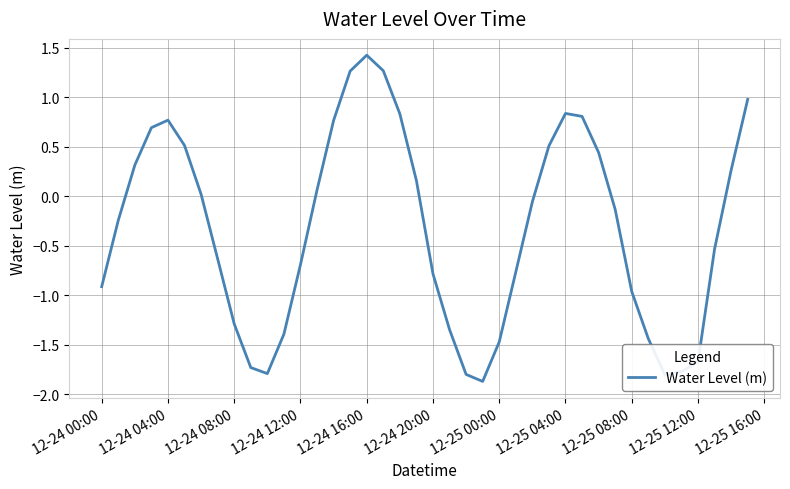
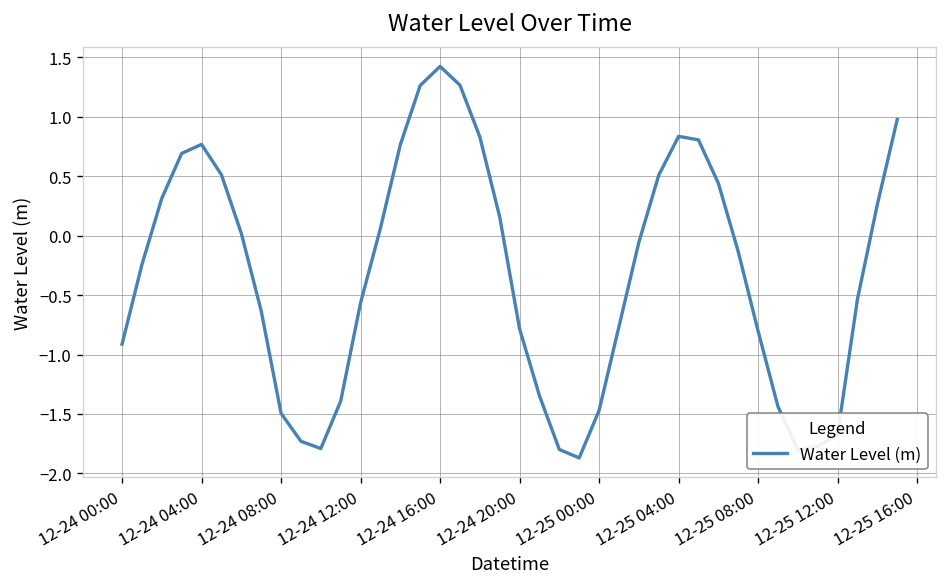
  {
    "12-24 00:00": -0.9,
    "12-24 04:00": 0.8,
-   "12-24 08:00": -1.3,
-   "12-24 12:00": -0.7,
+   "12-24 08:00": -1.5,
+   "12-24 12:00": -0.6,
    "12-24 16:00": 1.4,
    "12-24 20:00": -0.8,
    "12-25 00:00": -1.5,
    "12-25 04:00": 0.8,
-   "12-25 08:00": -1.0
+   "12-25 08:00": -0.8
  }
